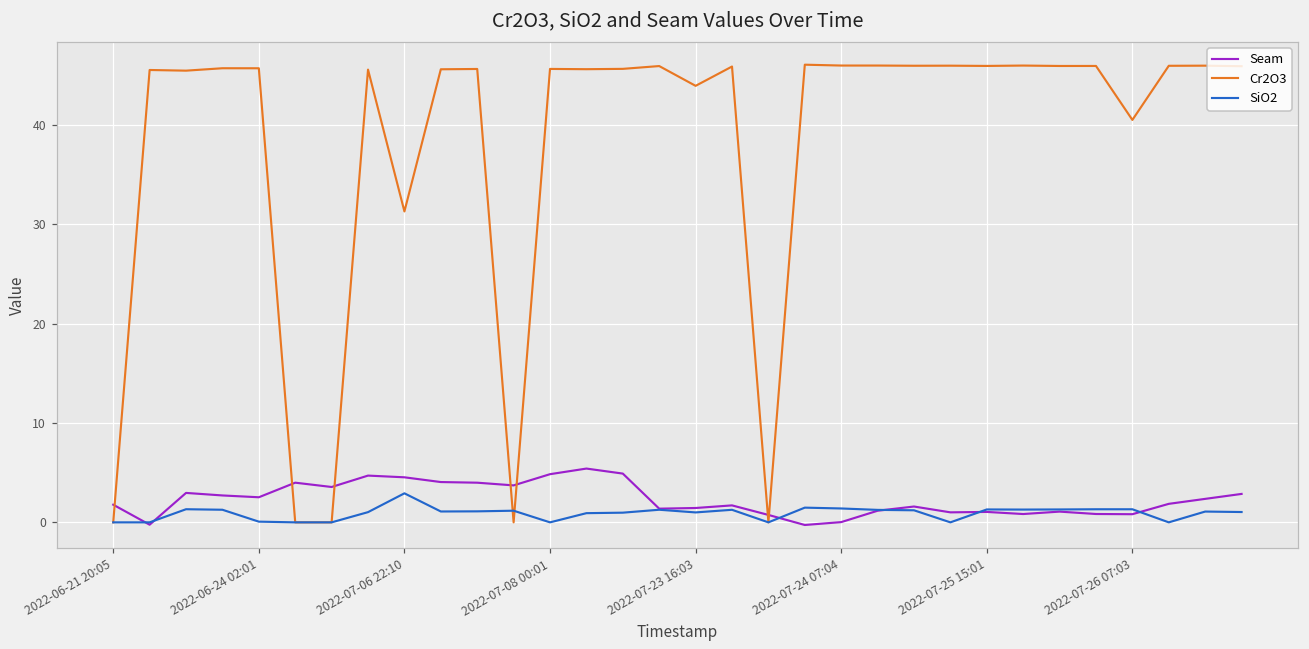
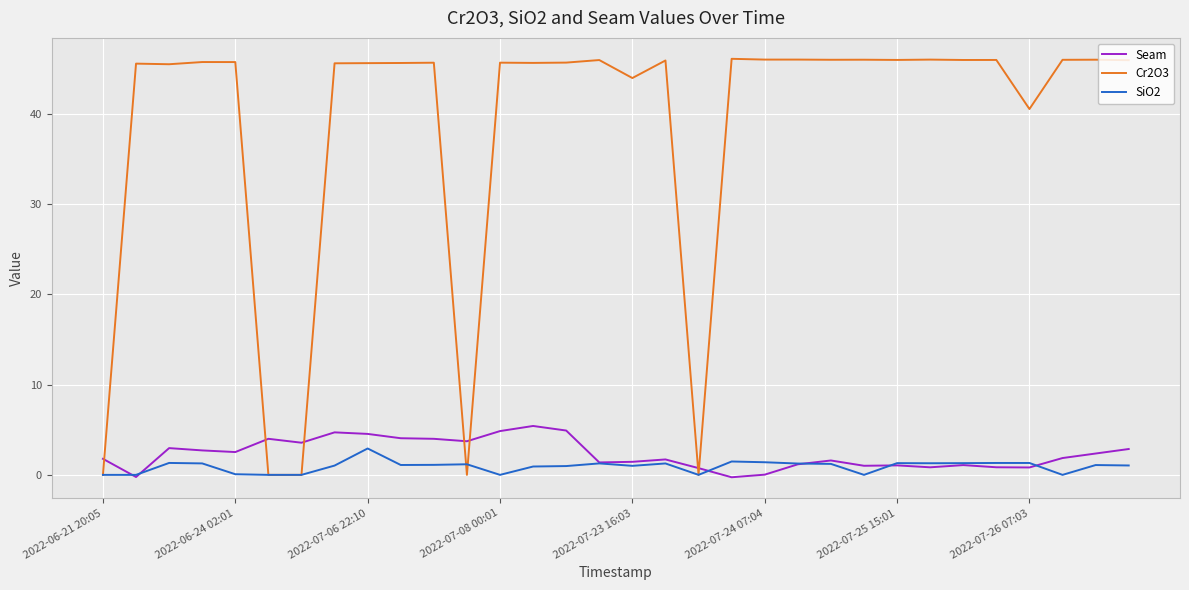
  {
    "Seam": {
      "2022-06-21 20:05": 2,
      "2022-06-24 02:01": 3,
      "2022-07-06 22:10": 5,
      "2022-07-08 00:01": 5,
      "2022-07-23 16:03": 1,
      "2022-07-24 07:04": 0,
      "2022-07-26 07:03": 1
    },
    "Cr2O3": {
      "2022-06-24 02:01": 46,
-     "2022-07-06 22:10": 31,
+     "2022-07-06 22:10": 46,
      "2022-07-08 00:01": 46,
      "2022-07-23 16:03": 44,
      "2022-07-24 07:04": 46,
      "2022-07-25 15:01": 46,
      "2022-07-26 07:03": 41
    },
    "SiO2": {
      "2022-06-24 02:01": 0,
      "2022-07-06 22:10": 3,
      "2022-07-08 00:01": 0,
      "2022-07-23 16:03": 1,
      "2022-07-24 07:04": 1,
      "2022-07-26 07:03": 1
    }
  }
